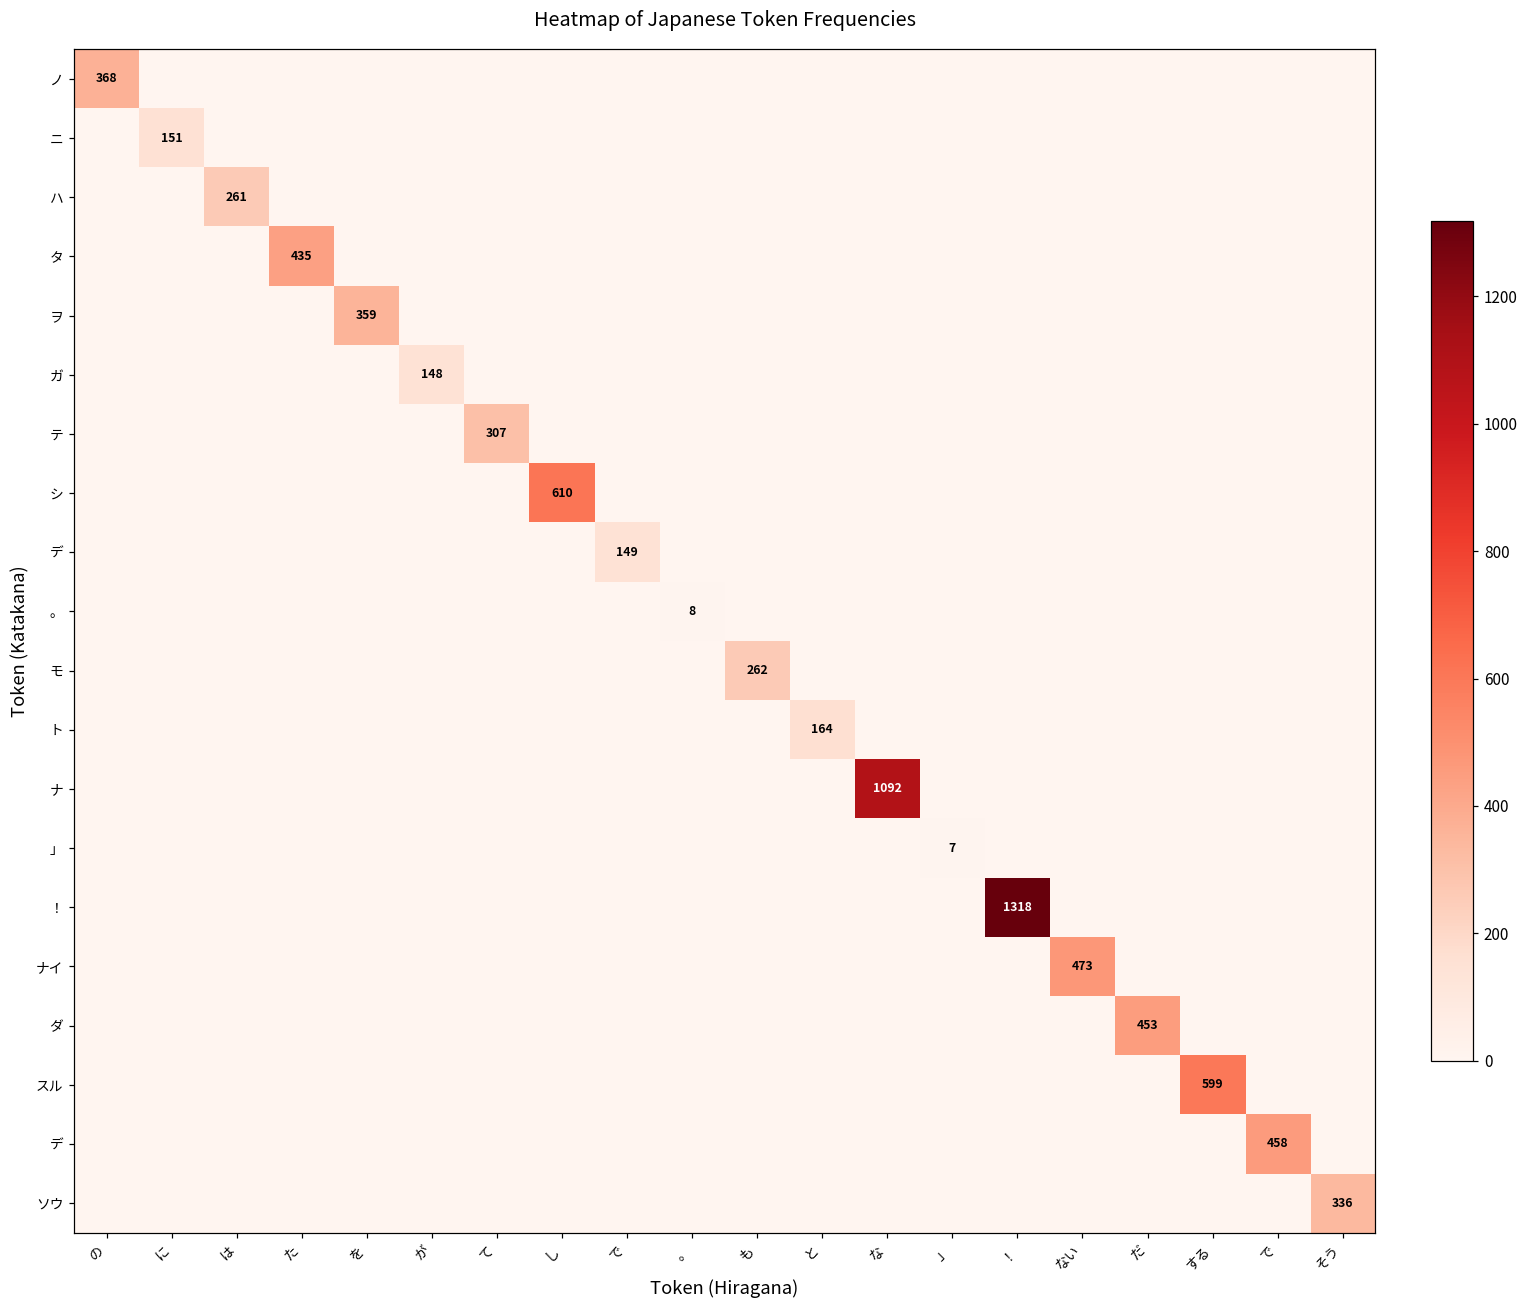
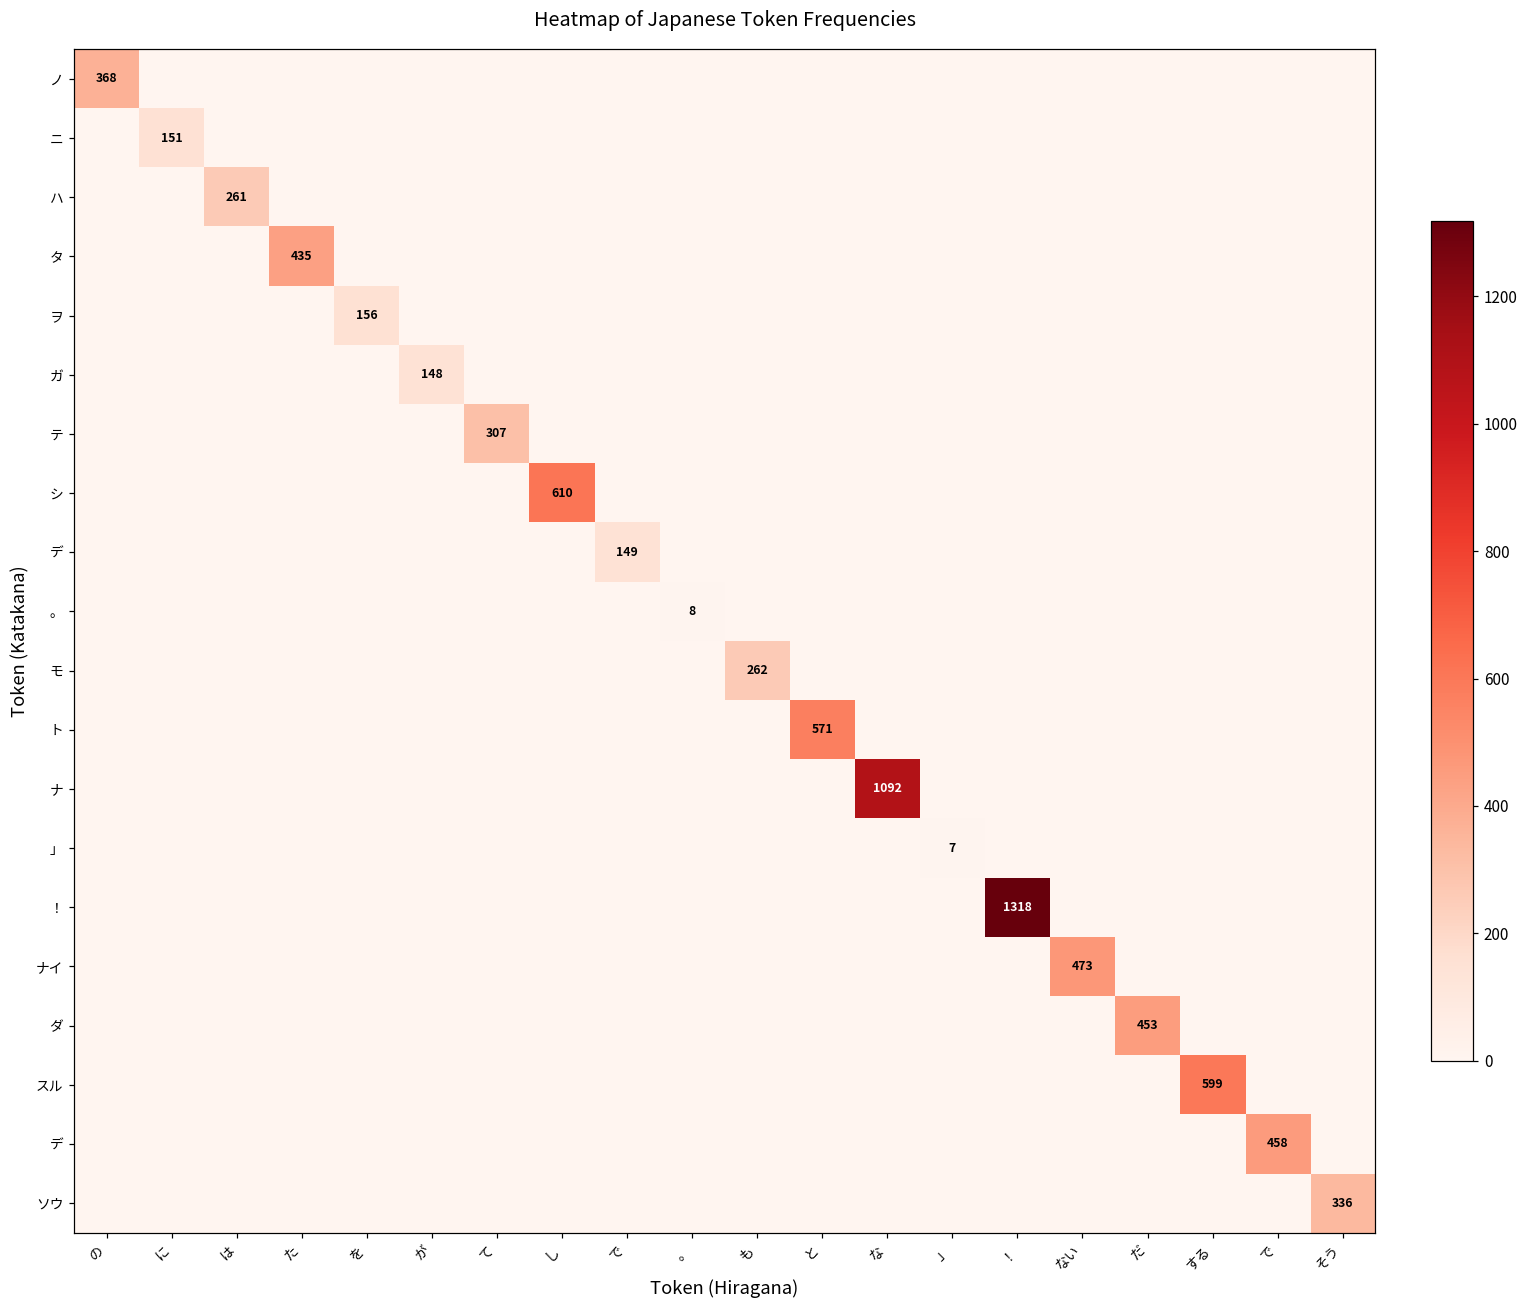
  {
    "ノ": {
      "の": 368
    },
    "ニ": {
      "に": 151
    },
    "ハ": {
      "は": 261
    },
    "タ": {
      "た": 435
    },
    "ヲ": {
-     "を": 359
+     "を": 156
    },
    "ガ": {
      "が": 148
    },
    "テ": {
      "て": 307
    },
    "シ": {
      "し": 610
    },
    "。": {
      "。": 8
    },
    "モ": {
      "も": 262
    },
    "ト": {
-     "と": 164
+     "と": 571
    },
    "ナ": {
      "な": 1092
    },
    "」": {
      "」": 7
    },
    "！": {
      "！": 1318
    },
    "ナイ": {
      "ない": 473
    },
    "ダ": {
      "だ": 453
    },
    "スル": {
      "する": 599
    },
    "ソウ": {
      "そう": 336
    }
  }
